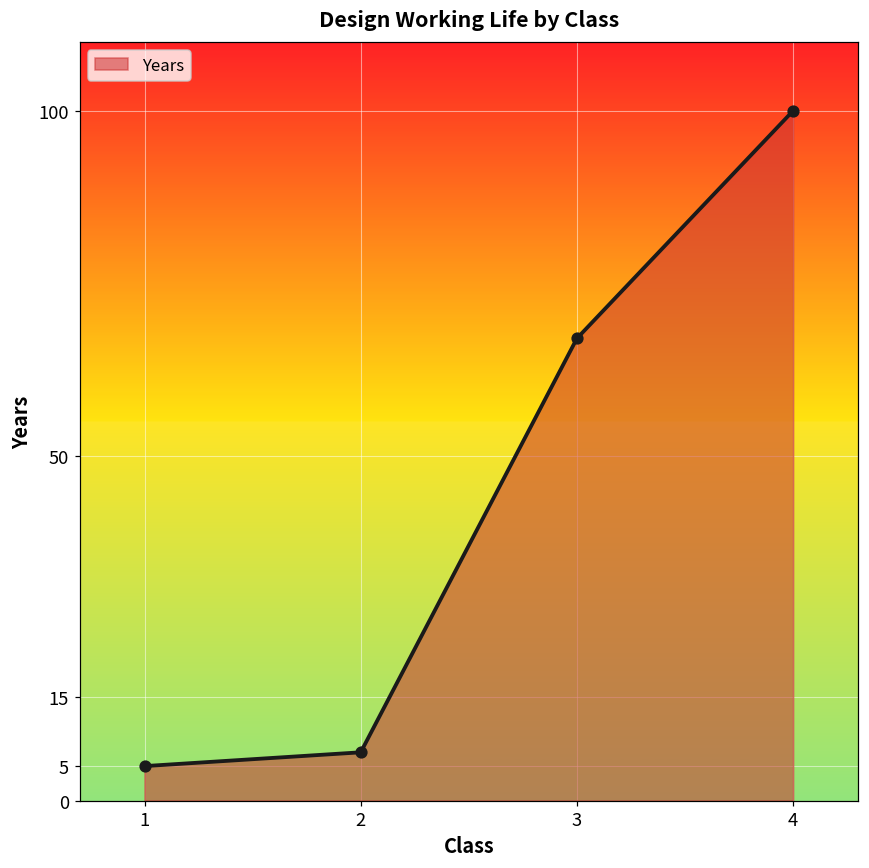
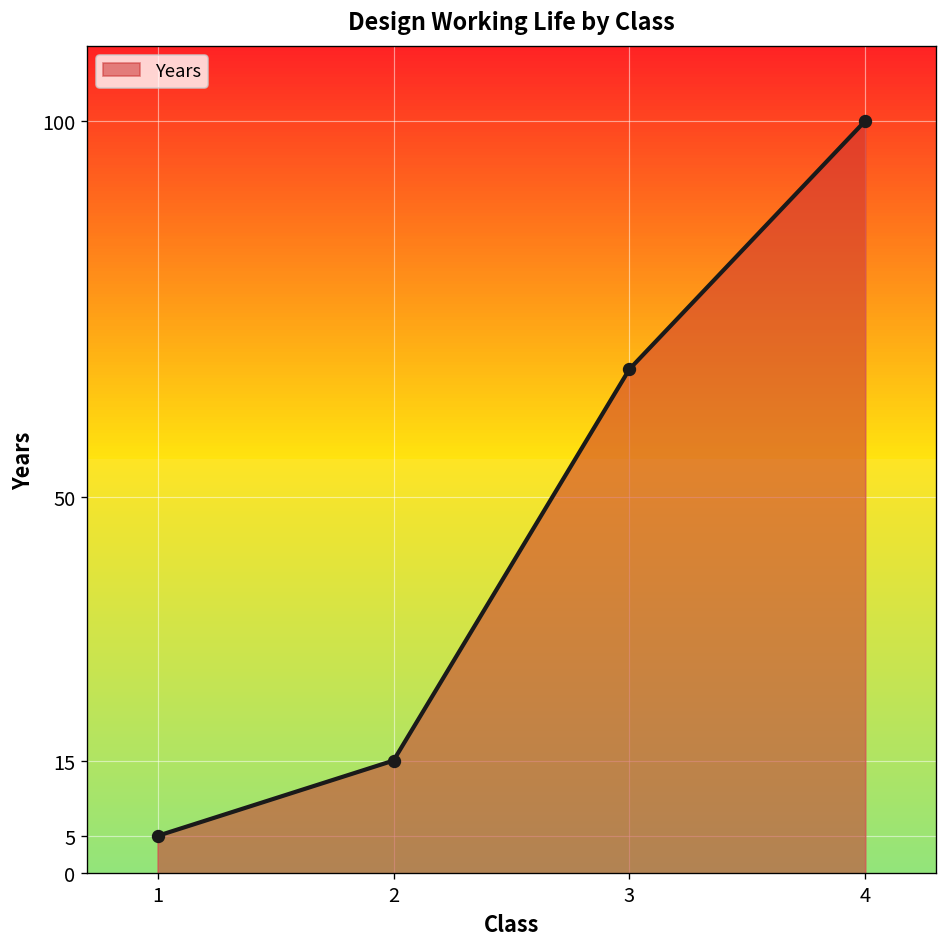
  {
    "1": 5,
-   "2": 7,
+   "2": 15,
    "3": 67,
    "4": 100
  }
